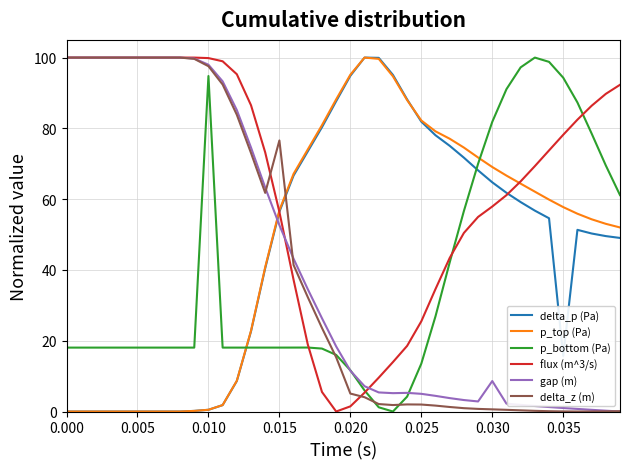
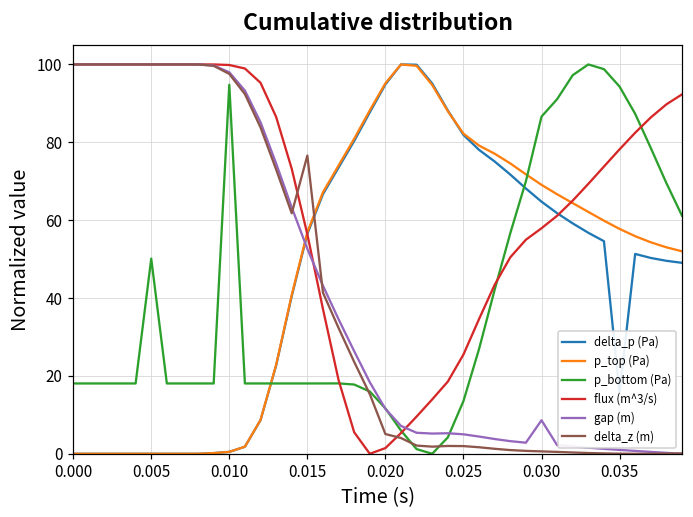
  {
    "delta_p (Pa)": {
      "0.030": 65
    },
    "p_top (Pa)": {
      "0.030": 69,
      "0.035": 58
    },
    "p_bottom (Pa)": {
      "0.000": 18,
-     "0.005": 18,
+     "0.005": 50,
      "0.010": 95,
      "0.015": 18,
      "0.025": 14,
-     "0.030": 82,
+     "0.030": 87,
      "0.035": 94
    },
    "flux (m^3/s)": {
      "0.010": 100,
      "0.020": 1,
      "0.025": 25,
      "0.030": 58,
      "0.035": 78
    },
    "gap (m)": {
      "0.015": 53,
      "0.025": 5,
      "0.030": 9,
      "0.035": 1
    },
    "delta_z (m)": {
      "0.015": 77,
      "0.020": 5,
      "0.025": 2,
      "0.030": 1,
      "0.035": 0
    }
  }
